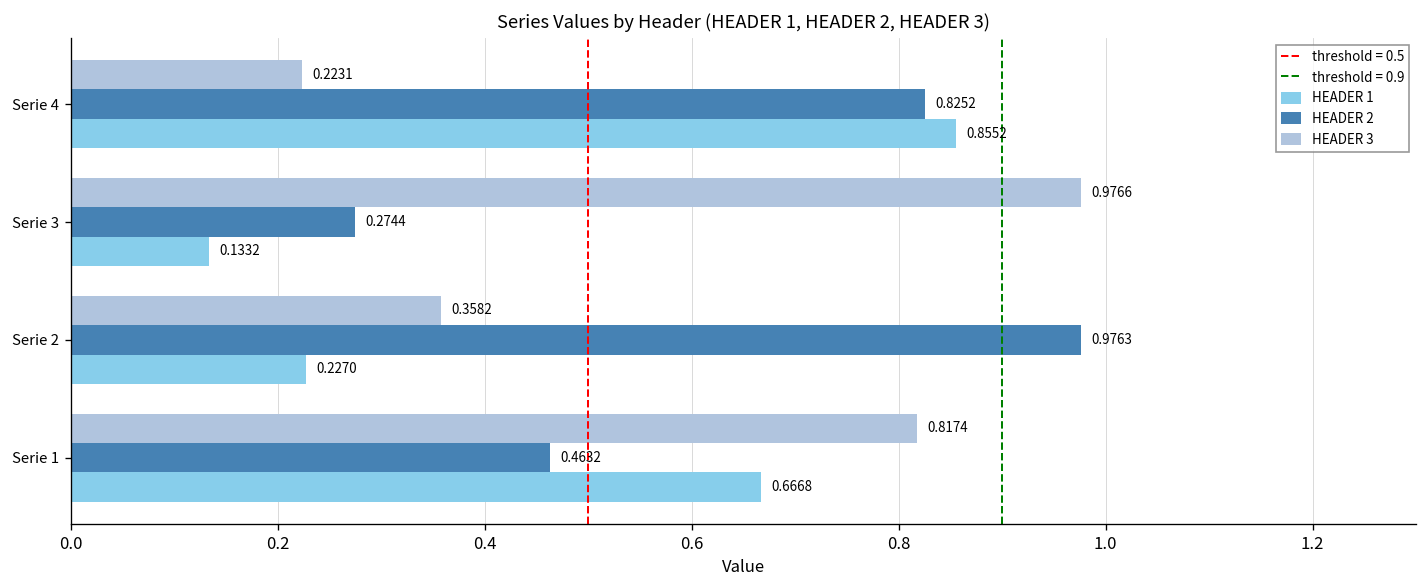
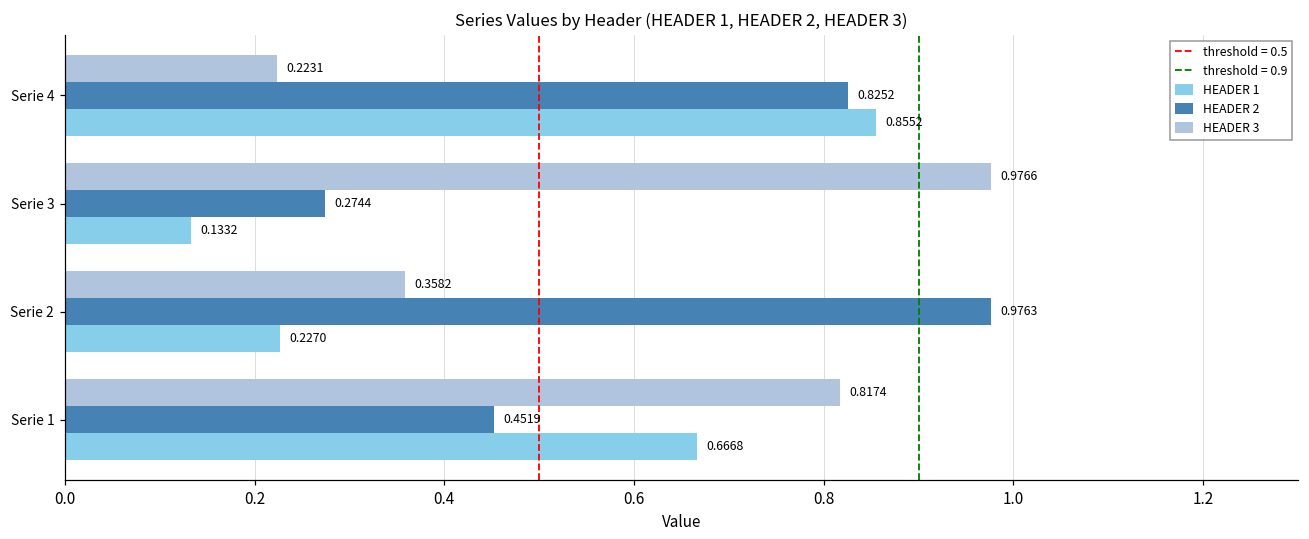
  {
    "HEADER 2": {
      "Serie 4": 0.8252,
      "Serie 3": 0.2744,
      "Serie 2": 0.9763,
-     "Serie 1": 0.4632
+     "Serie 1": 0.4519
    }
  }
